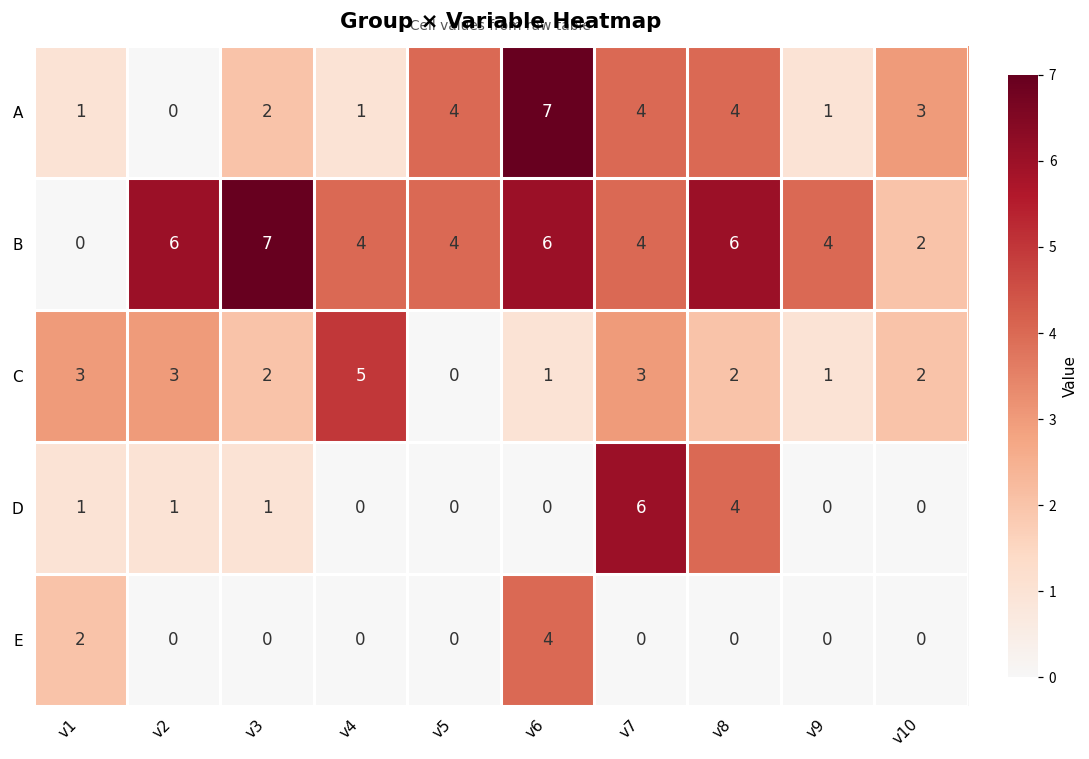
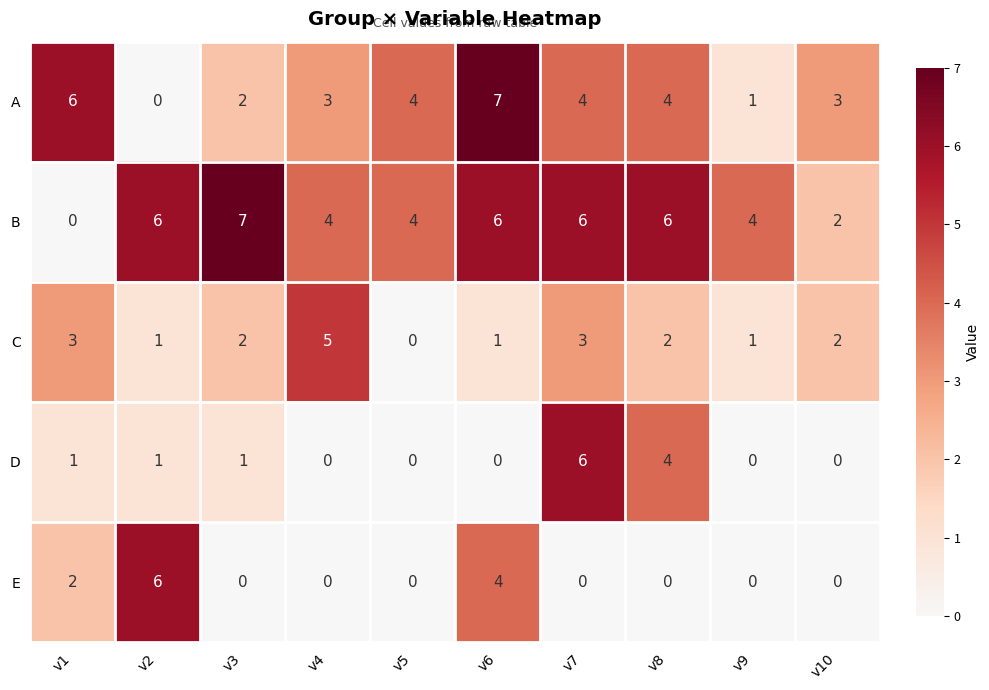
  {
    "A": {
-     "v1": 1,
+     "v1": 6,
      "v2": 0,
      "v3": 2,
-     "v4": 1,
+     "v4": 3,
      "v5": 4,
      "v6": 7,
      "v7": 4,
      "v8": 4,
      "v9": 1,
      "v10": 3
    },
    "B": {
      "v1": 0,
      "v2": 6,
      "v3": 7,
      "v4": 4,
      "v5": 4,
      "v6": 6,
-     "v7": 4,
+     "v7": 6,
      "v8": 6,
      "v9": 4,
      "v10": 2
    },
    "C": {
      "v1": 3,
-     "v2": 3,
+     "v2": 1,
      "v3": 2,
      "v4": 5,
      "v5": 0,
      "v6": 1,
      "v7": 3,
      "v8": 2,
      "v9": 1,
      "v10": 2
    },
    "D": {
      "v1": 1,
      "v2": 1,
      "v3": 1,
      "v4": 0,
      "v5": 0,
      "v6": 0,
      "v7": 6,
      "v8": 4,
      "v9": 0,
      "v10": 0
    },
    "E": {
      "v1": 2,
-     "v2": 0,
+     "v2": 6,
      "v3": 0,
      "v4": 0,
      "v5": 0,
      "v6": 4,
      "v7": 0,
      "v8": 0,
      "v9": 0,
      "v10": 0
    }
  }
